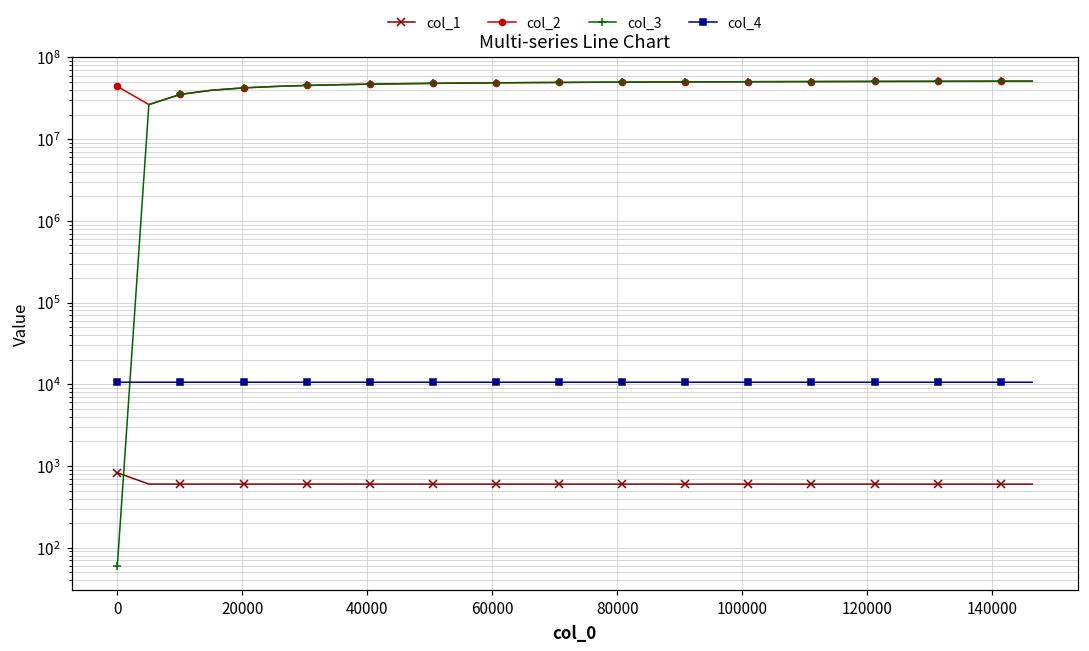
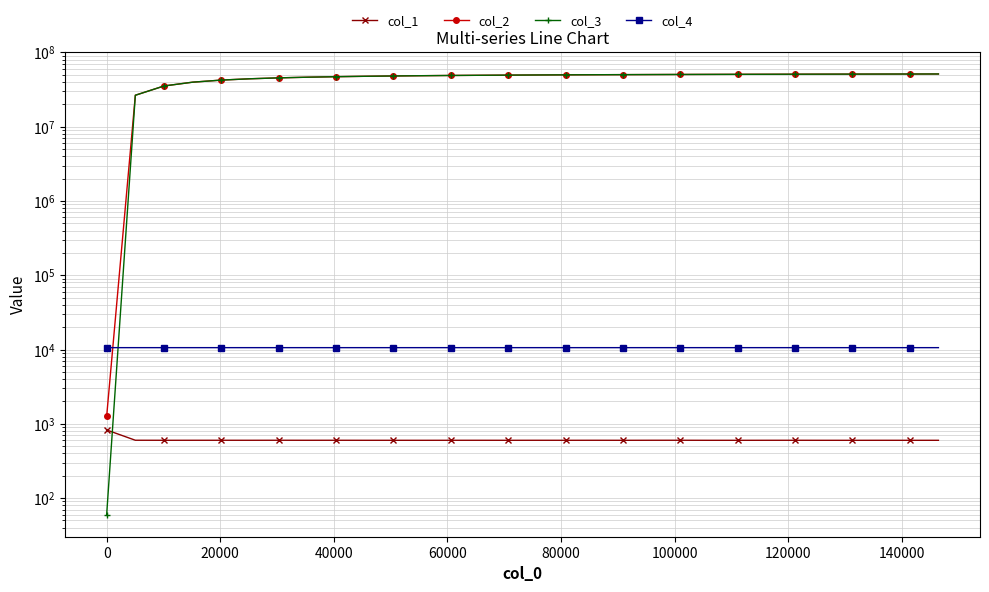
  {
    "col_1": {
      "0": 800
    },
    "col_2": {
-     "0": 40000000
+     "0": 1300
    },
    "col_3": {
      "0": 60
    },
    "col_4": {
      "0": 11000
    }
  }
